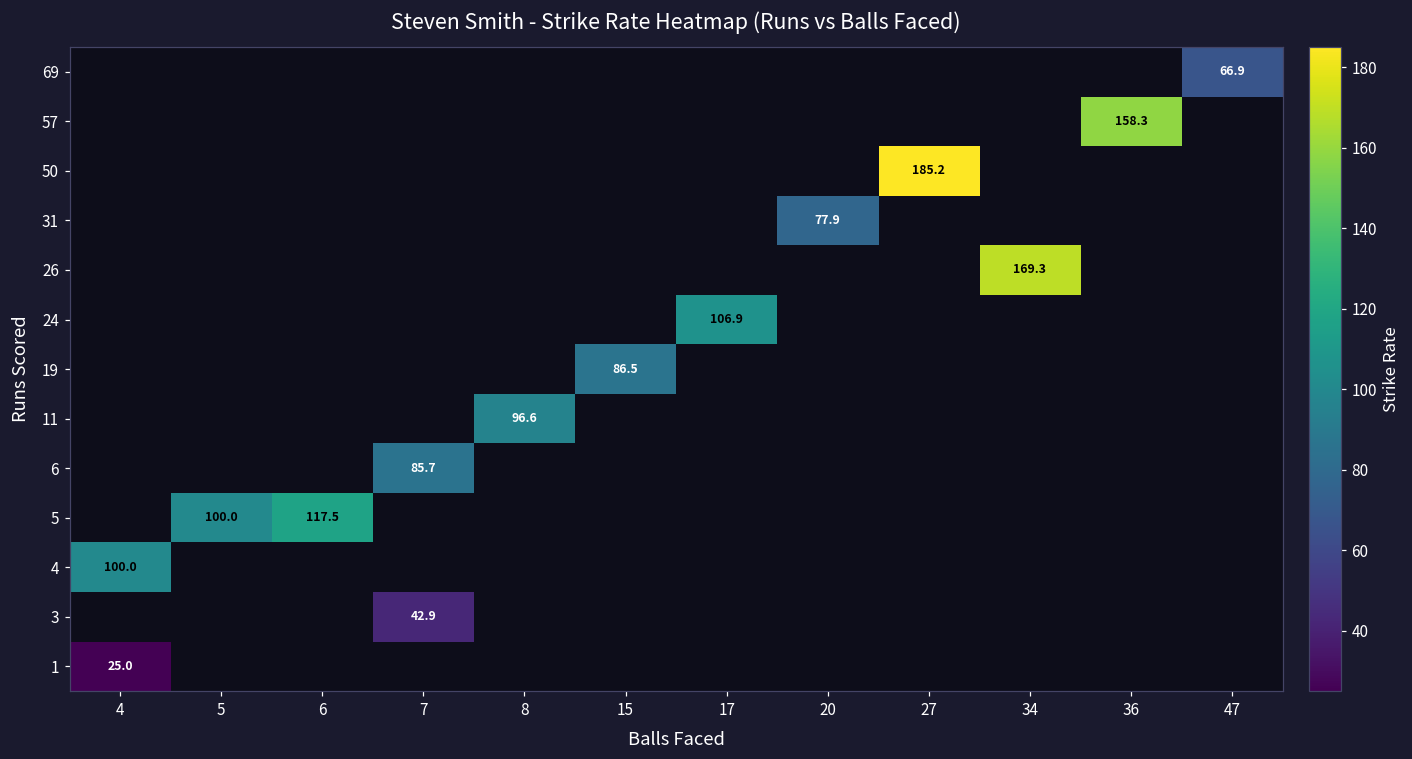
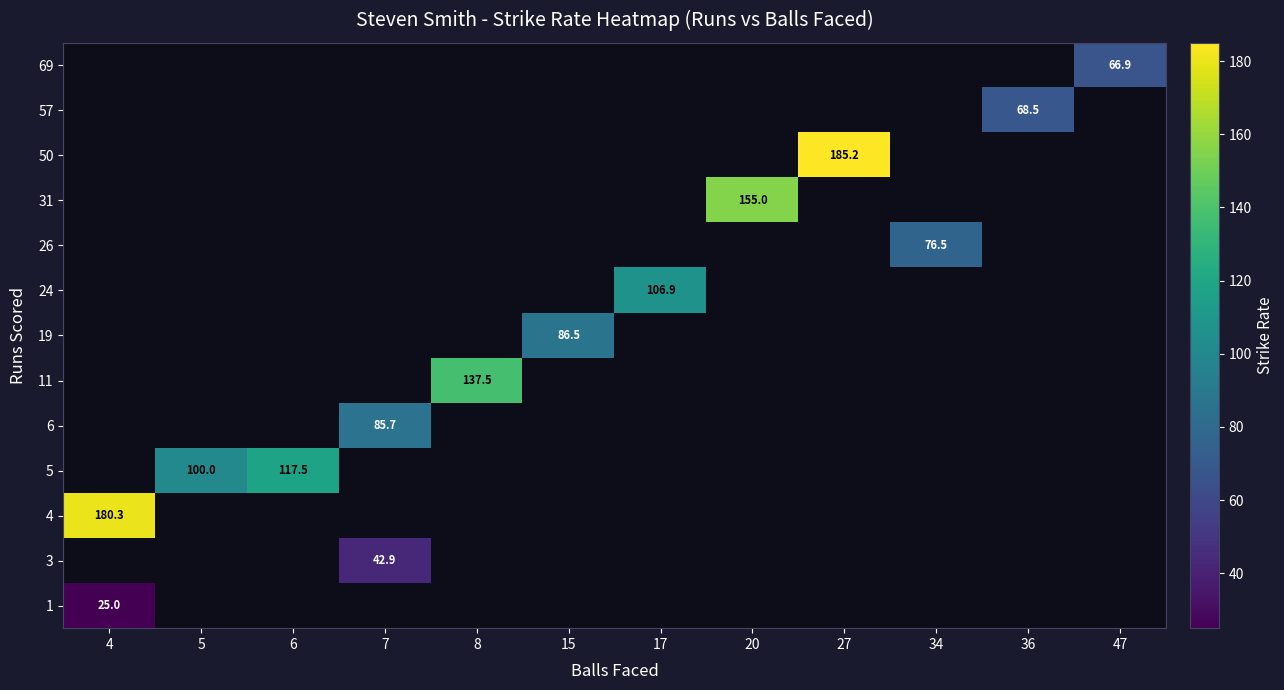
  {
    "69": {
      "47": 66.9
    },
    "57": {
-     "36": 158.3
+     "36": 68.5
    },
    "50": {
      "27": 185.2
    },
    "31": {
-     "20": 77.9
+     "20": 155.0
    },
    "26": {
-     "34": 169.3
+     "34": 76.5
    },
    "24": {
      "17": 106.9
    },
    "19": {
      "15": 86.5
    },
    "11": {
-     "8": 96.6
+     "8": 137.5
    },
    "6": {
      "7": 85.7
    },
    "5": {
      "5": 100.0,
      "6": 117.5
    },
    "4": {
-     "4": 100.0
+     "4": 180.3
    },
    "3": {
      "7": 42.9
    },
    "1": {
      "4": 25.0
    }
  }
